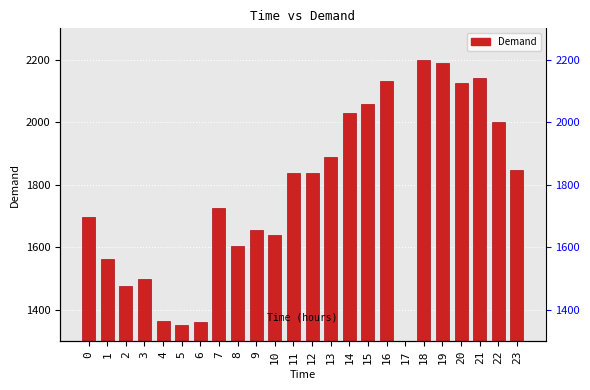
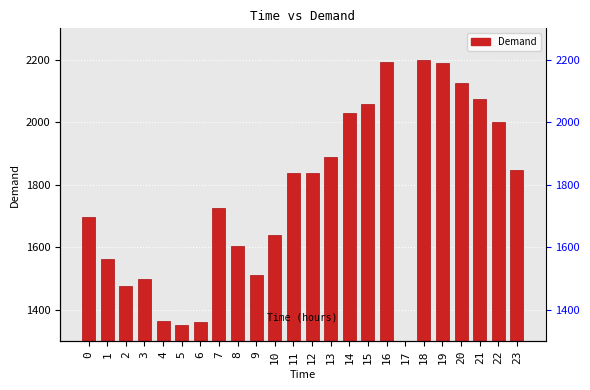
  {
    "0": 1700,
    "1": 1560,
    "2": 1480,
    "3": 1500,
    "4": 1370,
    "5": 1350,
    "6": 1360,
    "7": 1730,
    "8": 1610,
-   "9": 1660,
+   "9": 1510,
    "10": 1640,
    "11": 1840,
    "12": 1840,
    "13": 1890,
    "14": 2030,
    "15": 2060,
-   "16": 2130,
+   "16": 2190,
    "17": 1300,
    "18": 2200,
    "19": 2190,
    "20": 2130,
-   "21": 2140,
+   "21": 2070,
    "22": 2000,
    "23": 1850
  }
